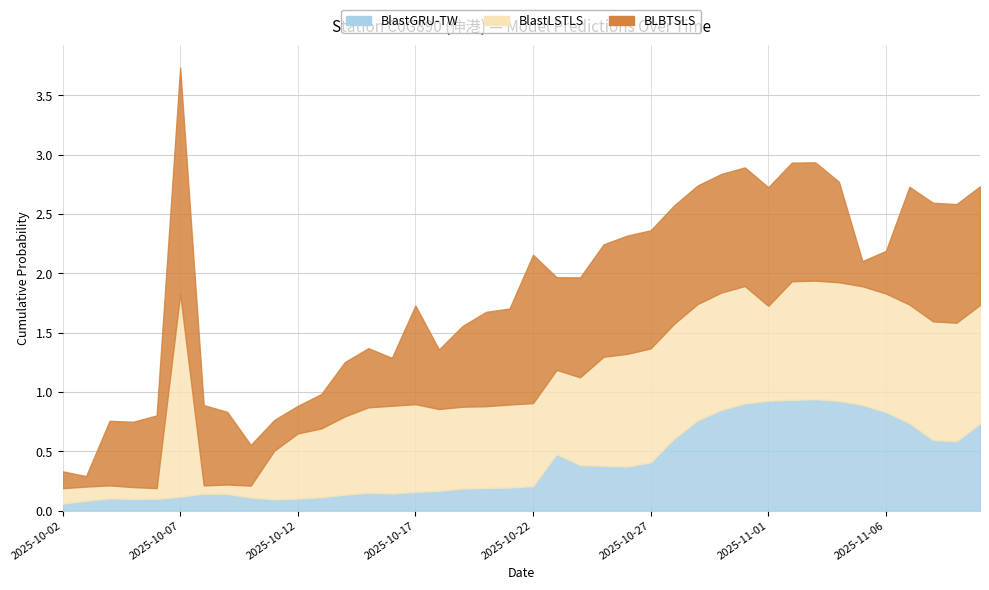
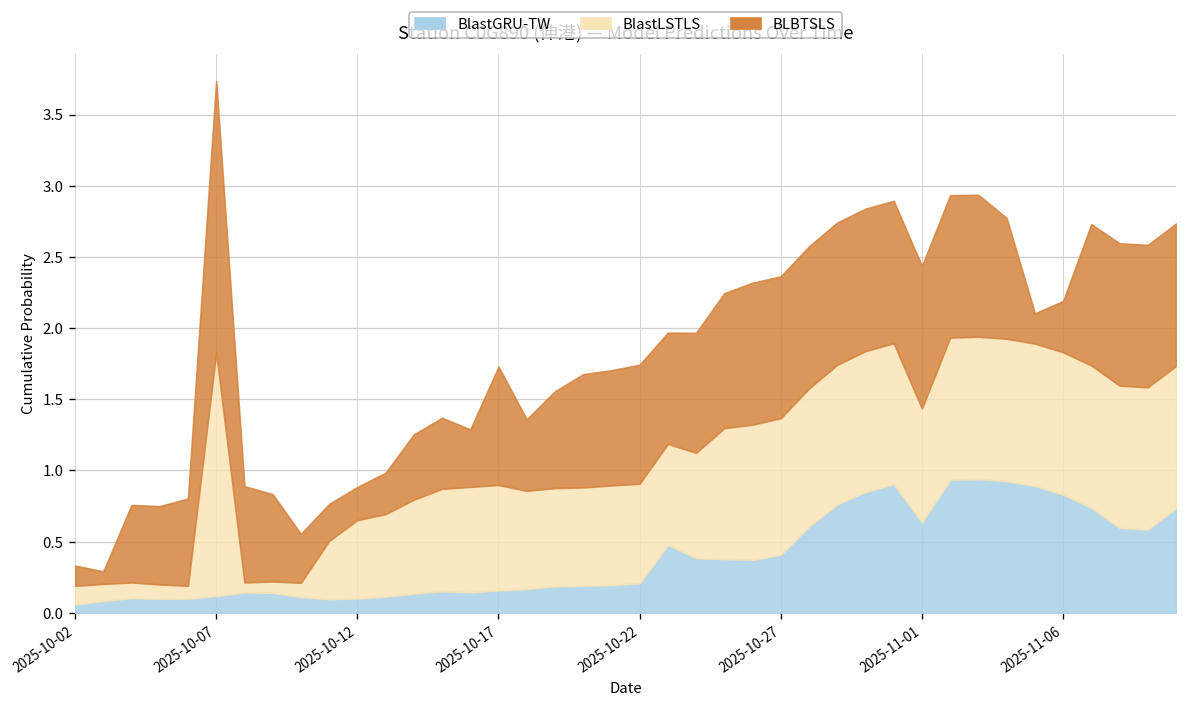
  {
    "BlastGRU-TW": {
      "2025-10-02": 0.06,
      "2025-10-07": 0.12,
      "2025-10-12": 0.10,
      "2025-10-17": 0.16,
      "2025-10-22": 0.21,
      "2025-10-27": 0.41,
-     "2025-11-01": 0.93,
+     "2025-11-01": 0.64,
      "2025-11-06": 0.83
    },
    "BlastLSTLS": {
      "2025-10-02": 0.13,
      "2025-10-07": 1.71,
      "2025-10-12": 0.55,
      "2025-10-17": 0.74,
      "2025-10-22": 0.70,
      "2025-10-27": 0.96,
      "2025-11-01": 0.80,
      "2025-11-06": 1.00
    },
    "BLBTSLS": {
      "2025-10-02": 0.14,
      "2025-10-07": 1.91,
      "2025-10-12": 0.23,
      "2025-10-17": 0.83,
-     "2025-10-22": 1.25,
+     "2025-10-22": 0.84,
      "2025-10-27": 1.00,
      "2025-11-01": 1.00,
      "2025-11-06": 0.36
    }
  }
